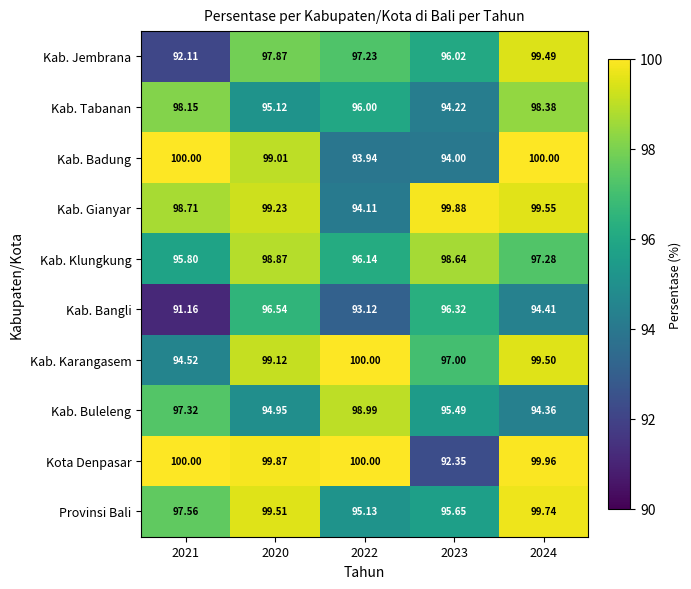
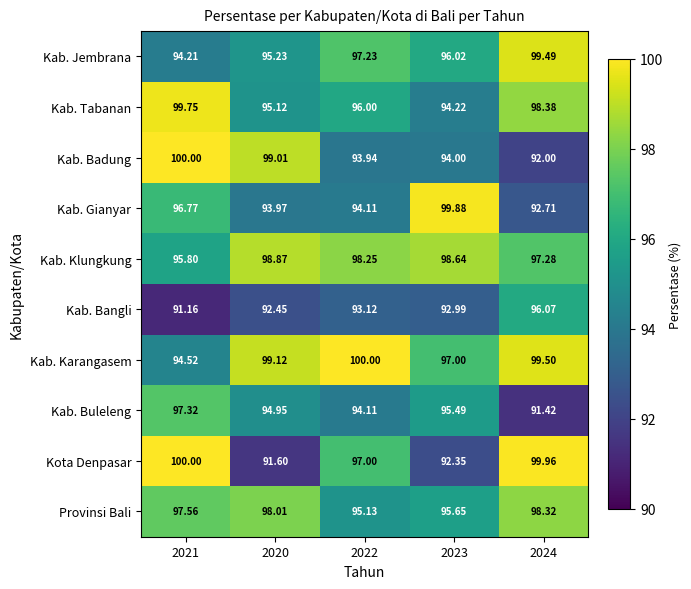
  {
    "Kab. Jembrana": {
-     "2021": 92.11,
-     "2020": 97.87,
+     "2021": 94.21,
+     "2020": 95.23,
      "2022": 97.23,
      "2023": 96.02,
      "2024": 99.49
    },
    "Kab. Tabanan": {
-     "2021": 98.15,
+     "2021": 99.75,
      "2020": 95.12,
      "2022": 96.00,
      "2023": 94.22,
      "2024": 98.38
    },
    "Kab. Badung": {
      "2021": 100.00,
      "2020": 99.01,
      "2022": 93.94,
      "2023": 94.00,
-     "2024": 100.00
+     "2024": 92.00
    },
    "Kab. Gianyar": {
-     "2021": 98.71,
-     "2020": 99.23,
+     "2021": 96.77,
+     "2020": 93.97,
      "2022": 94.11,
      "2023": 99.88,
-     "2024": 99.55
+     "2024": 92.71
    },
    "Kab. Klungkung": {
      "2021": 95.80,
      "2020": 98.87,
-     "2022": 96.14,
+     "2022": 98.25,
      "2023": 98.64,
      "2024": 97.28
    },
    "Kab. Bangli": {
      "2021": 91.16,
-     "2020": 96.54,
+     "2020": 92.45,
      "2022": 93.12,
-     "2023": 96.32,
-     "2024": 94.41
+     "2023": 92.99,
+     "2024": 96.07
    },
    "Kab. Karangasem": {
      "2021": 94.52,
      "2020": 99.12,
      "2022": 100.00,
      "2023": 97.00,
      "2024": 99.50
    },
    "Kab. Buleleng": {
      "2021": 97.32,
      "2020": 94.95,
-     "2022": 98.99,
+     "2022": 94.11,
      "2023": 95.49,
-     "2024": 94.36
+     "2024": 91.42
    },
    "Kota Denpasar": {
      "2021": 100.00,
-     "2020": 99.87,
-     "2022": 100.00,
+     "2020": 91.60,
+     "2022": 97.00,
      "2023": 92.35,
      "2024": 99.96
    },
    "Provinsi Bali": {
      "2021": 97.56,
-     "2020": 99.51,
+     "2020": 98.01,
      "2022": 95.13,
      "2023": 95.65,
-     "2024": 99.74
+     "2024": 98.32
    }
  }
